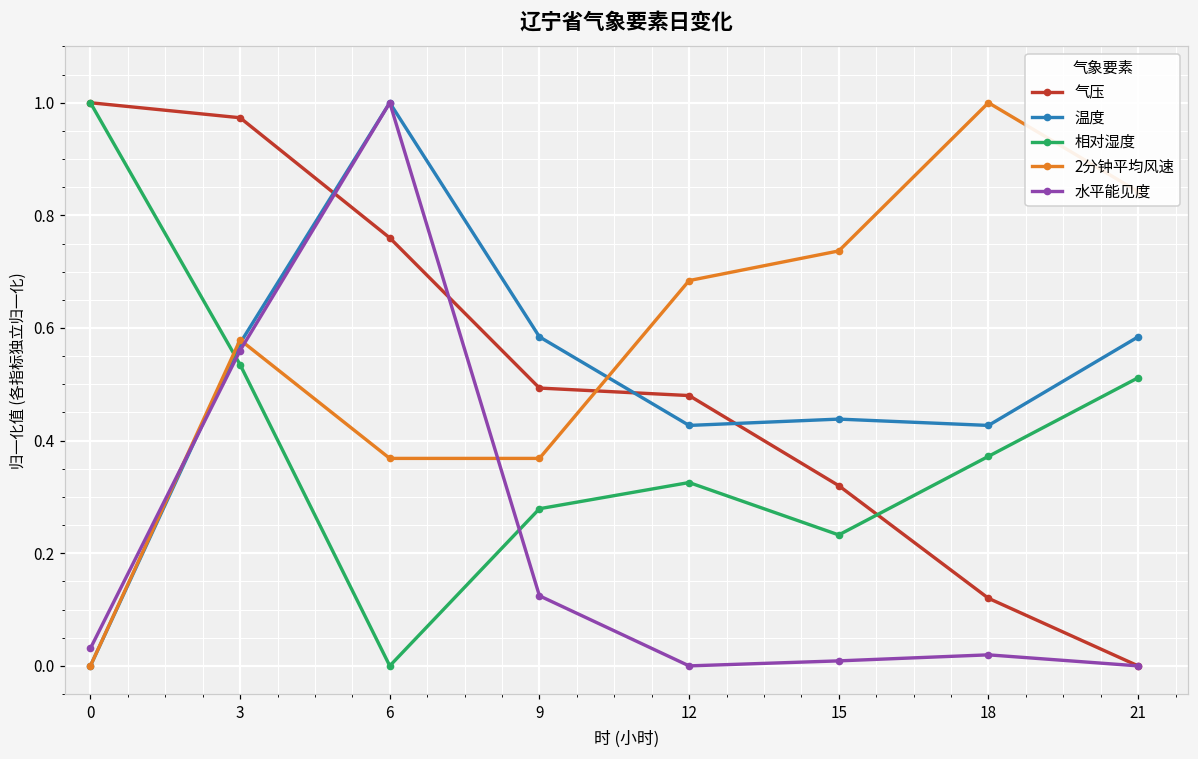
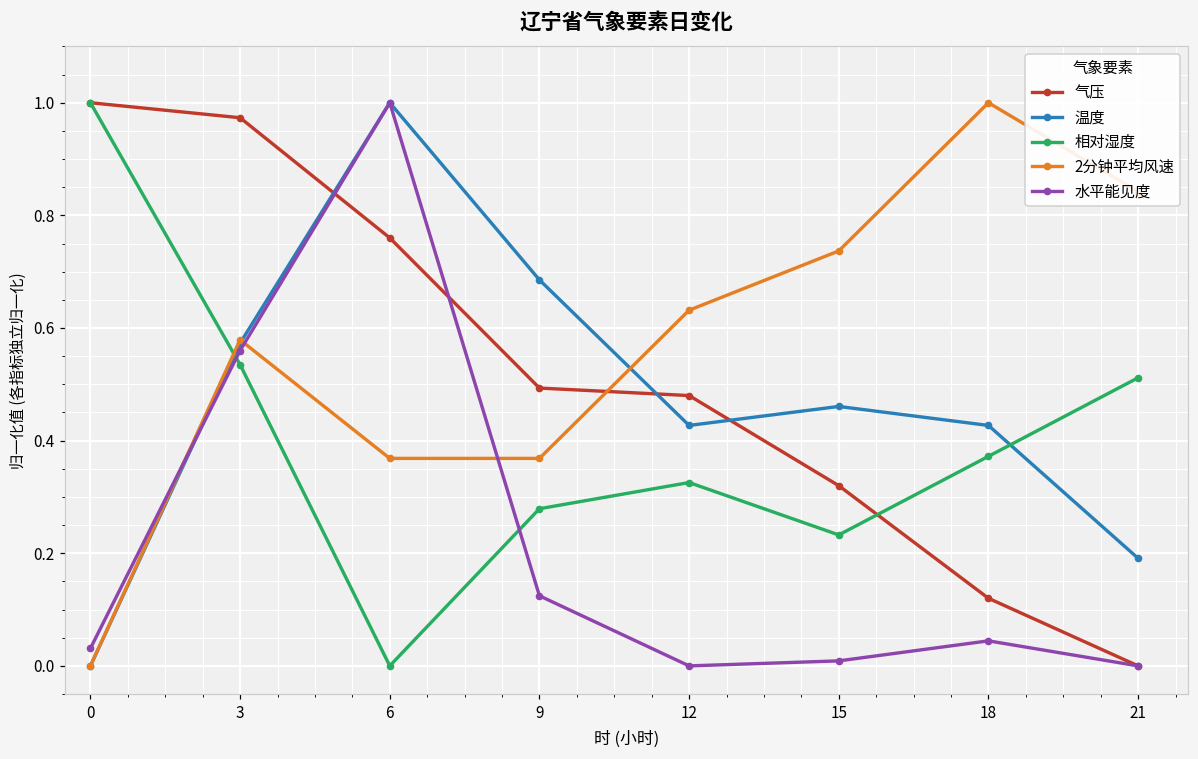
  {
    "气压": {
      "3": 0.97,
      "6": 0.76,
      "9": 0.49,
      "12": 0.48,
      "15": 0.32,
      "18": 0.12
    },
    "温度": {
      "3": 0.57,
-     "9": 0.58,
+     "9": 0.69,
      "12": 0.43,
-     "15": 0.44,
+     "15": 0.46,
      "18": 0.43,
-     "21": 0.58
+     "21": 0.19
    },
    "相对湿度": {
      "3": 0.53,
      "6": 0.00,
      "9": 0.28,
      "12": 0.33,
      "15": 0.23,
      "18": 0.37,
      "21": 0.51
    },
    "2分钟平均风速": {
      "3": 0.58,
      "6": 0.37,
      "9": 0.37,
-     "12": 0.68,
+     "12": 0.63,
      "15": 0.74,
      "18": 1.00
    },
    "水平能见度": {
      "0": 0.03,
      "3": 0.56,
      "9": 0.12,
      "12": 0.00,
      "15": 0.01,
-     "18": 0.02
+     "18": 0.04
    }
  }
